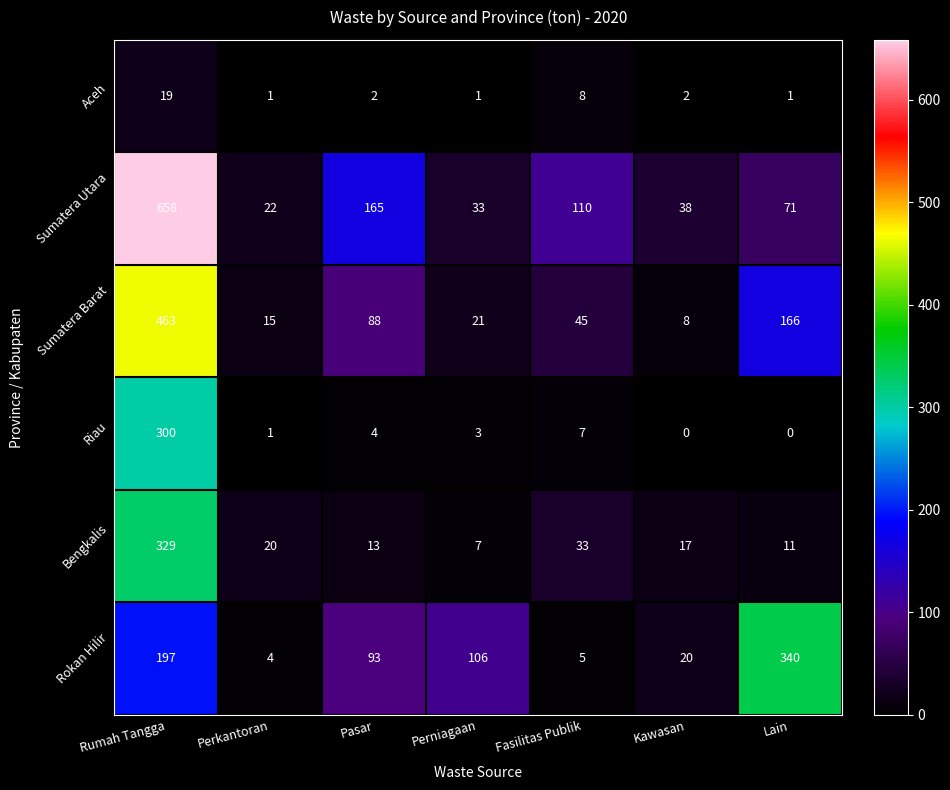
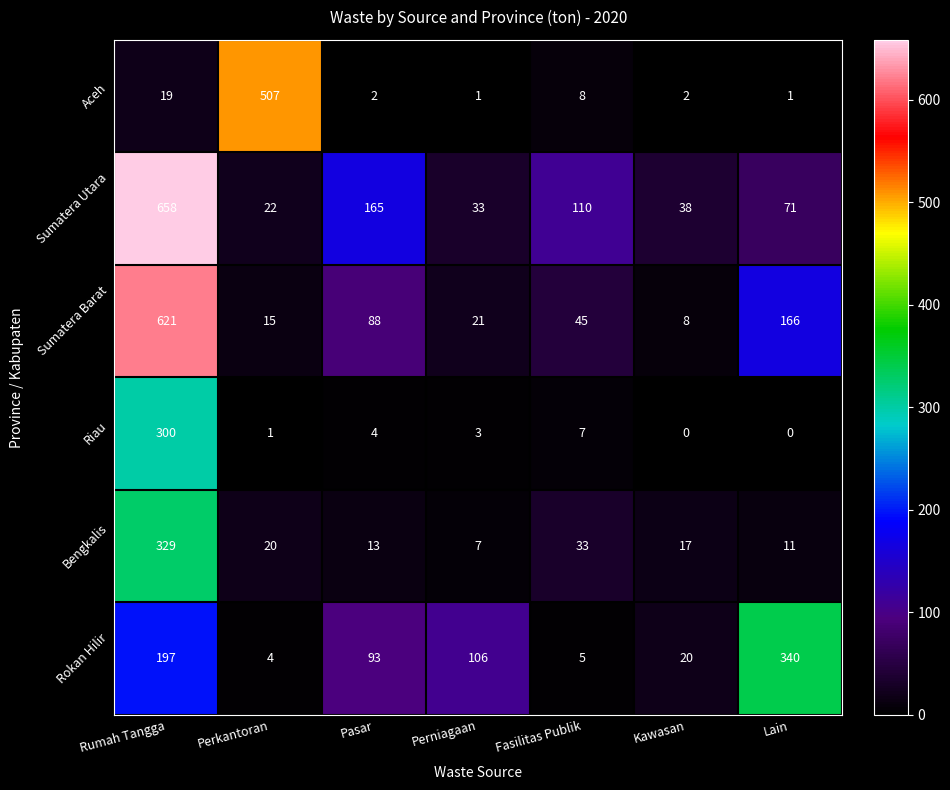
  {
    "Aceh": {
      "Rumah Tangga": 19,
-     "Perkantoran": 1,
+     "Perkantoran": 507,
      "Pasar": 2,
      "Perniagaan": 1,
      "Fasilitas Publik": 8,
      "Kawasan": 2,
      "Lain": 1
    },
    "Sumatera Utara": {
      "Rumah Tangga": 658,
      "Perkantoran": 22,
      "Pasar": 165,
      "Perniagaan": 33,
      "Fasilitas Publik": 110,
      "Kawasan": 38,
      "Lain": 71
    },
    "Sumatera Barat": {
-     "Rumah Tangga": 463,
+     "Rumah Tangga": 621,
      "Perkantoran": 15,
      "Pasar": 88,
      "Perniagaan": 21,
      "Fasilitas Publik": 45,
      "Kawasan": 8,
      "Lain": 166
    },
    "Riau": {
      "Rumah Tangga": 300,
      "Perkantoran": 1,
      "Pasar": 4,
      "Perniagaan": 3,
      "Fasilitas Publik": 7,
      "Kawasan": 0,
      "Lain": 0
    },
    "Bengkalis": {
      "Rumah Tangga": 329,
      "Perkantoran": 20,
      "Pasar": 13,
      "Perniagaan": 7,
      "Fasilitas Publik": 33,
      "Kawasan": 17,
      "Lain": 11
    },
    "Rokan Hilir": {
      "Rumah Tangga": 197,
      "Perkantoran": 4,
      "Pasar": 93,
      "Perniagaan": 106,
      "Fasilitas Publik": 5,
      "Kawasan": 20,
      "Lain": 340
    }
  }
